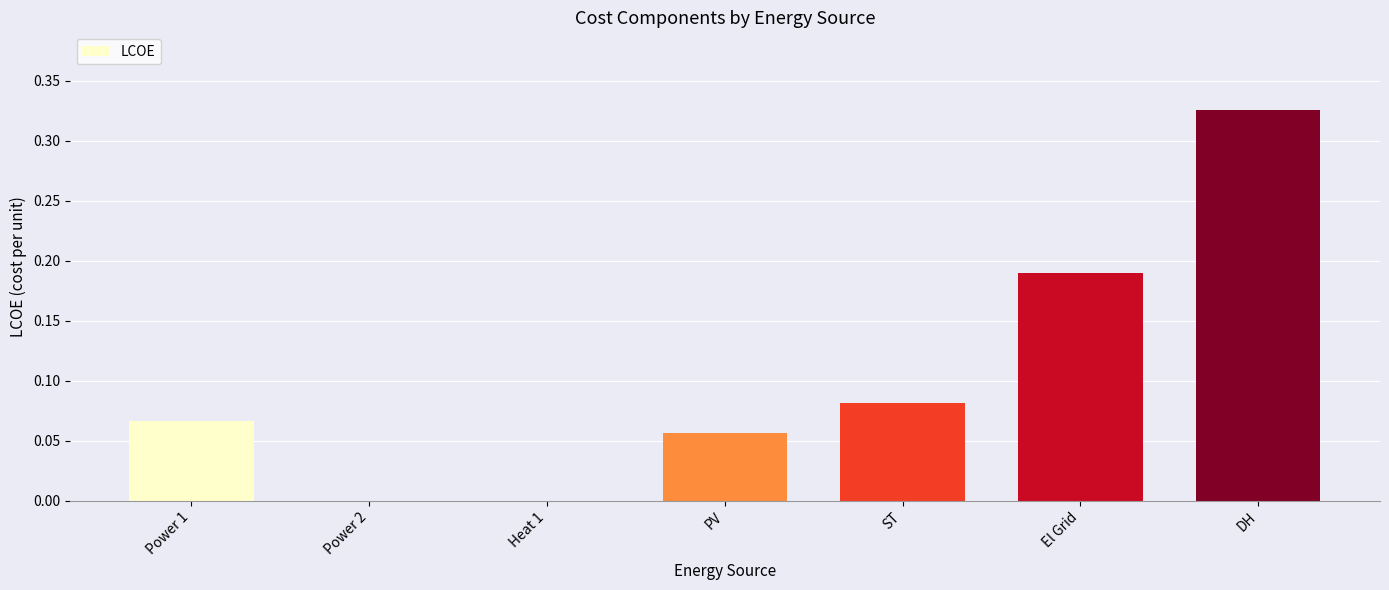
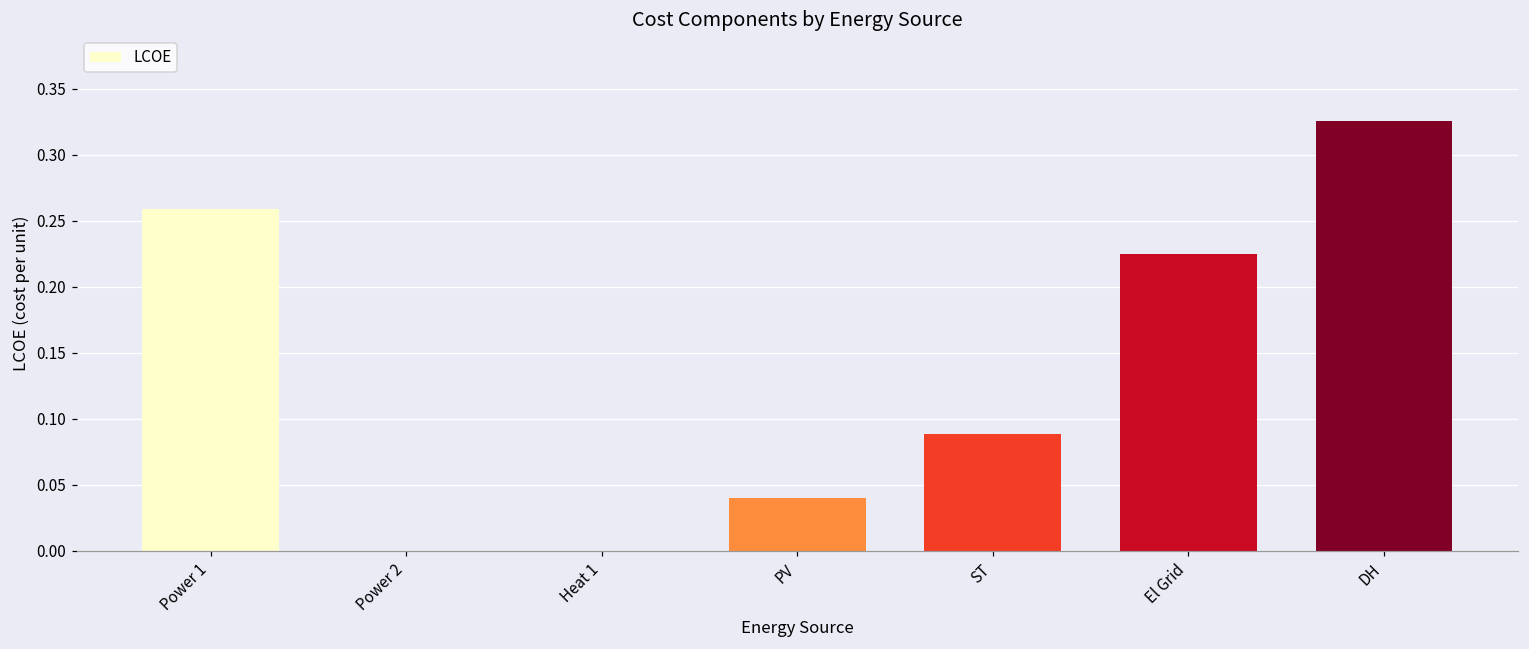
  {
-   "Power 1": 0.067,
+   "Power 1": 0.259,
    "Power 2": 0.000,
    "Heat 1": 0.000,
-   "PV": 0.057,
-   "ST": 0.081,
-   "El Grid": 0.190,
+   "PV": 0.040,
+   "ST": 0.088,
+   "El Grid": 0.225,
    "DH": 0.325
  }
